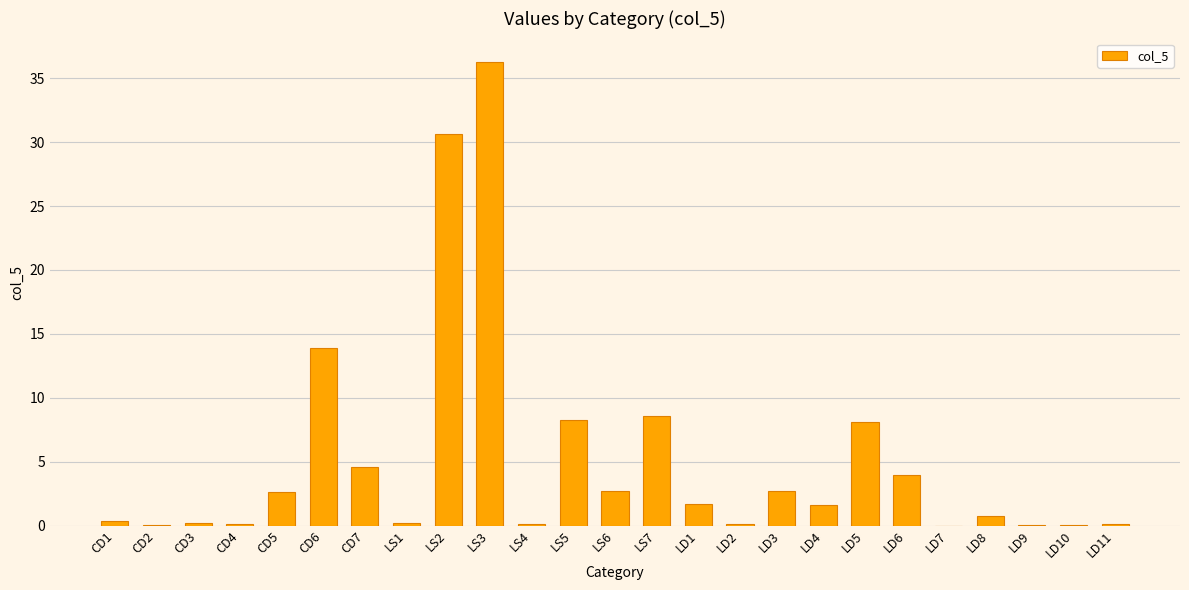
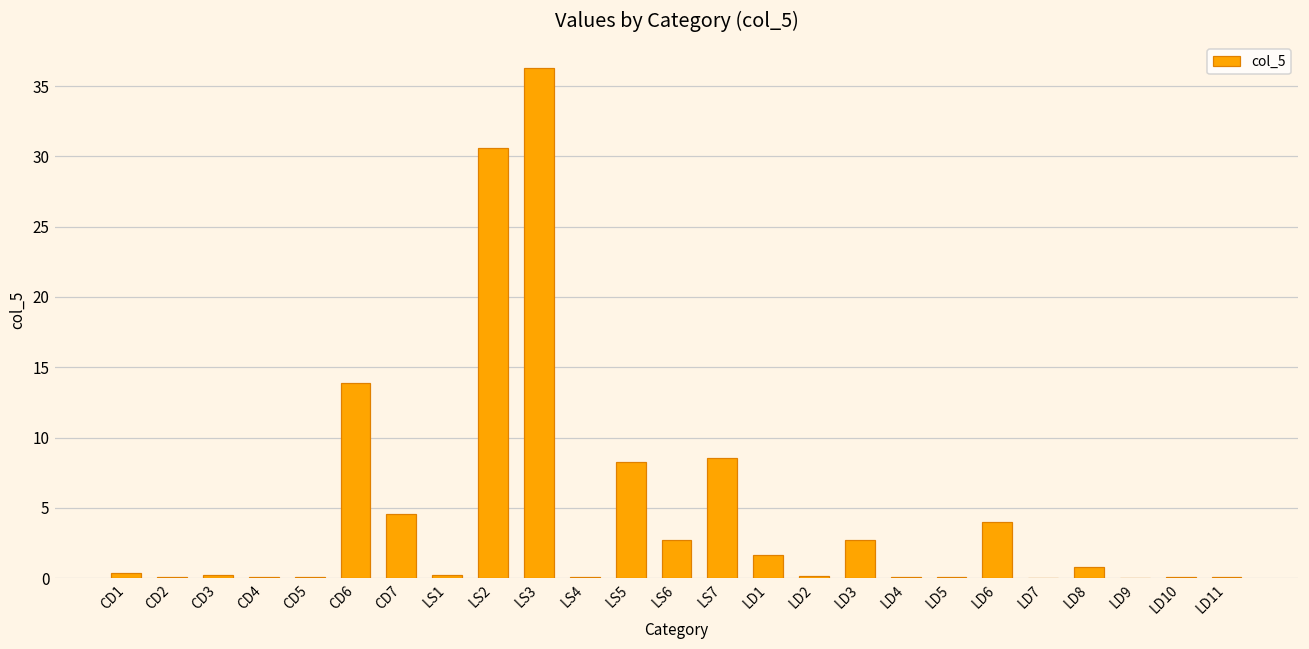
  {
    "CD1": 0.4,
    "CD3": 0.2,
-   "CD5": 2.6,
+   "CD5": 0.1,
    "CD6": 13.9,
    "CD7": 4.5,
    "LS2": 30.6,
    "LS3": 36.3,
    "LS5": 8.2,
    "LS6": 2.7,
    "LS7": 8.6,
    "LD1": 1.7,
    "LD3": 2.7,
-   "LD4": 1.6,
-   "LD5": 8.1,
+   "LD4": 0.1,
+   "LD5": 0.1,
    "LD6": 4.0,
    "LD8": 0.8
  }
